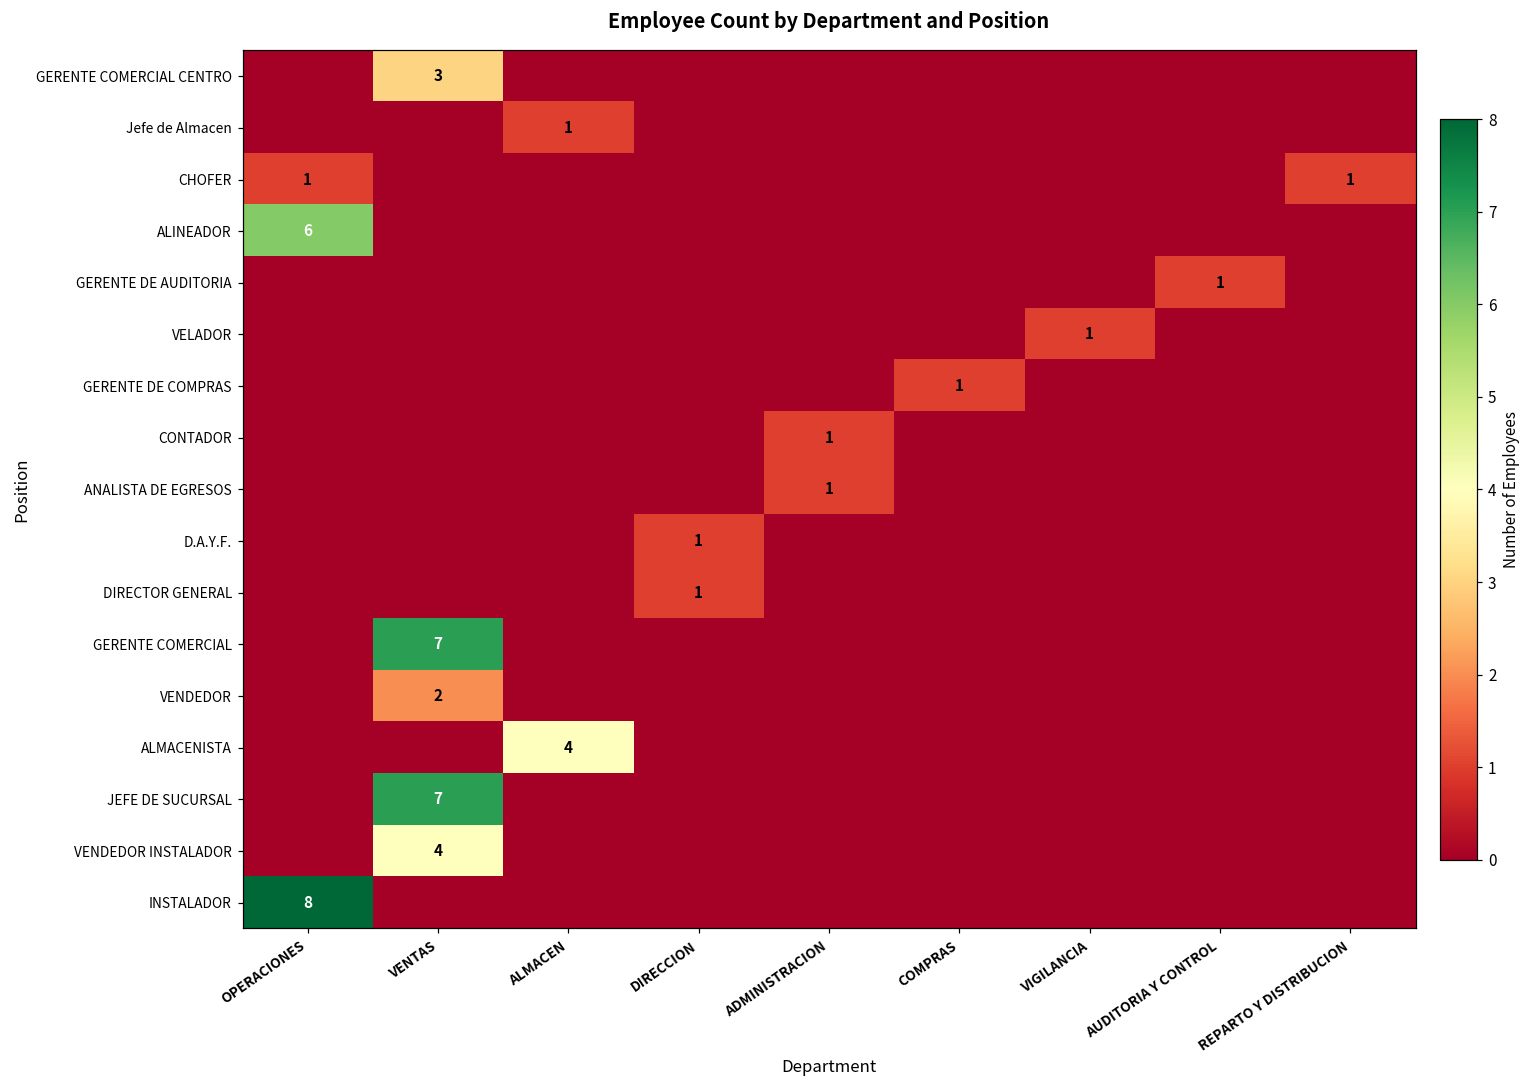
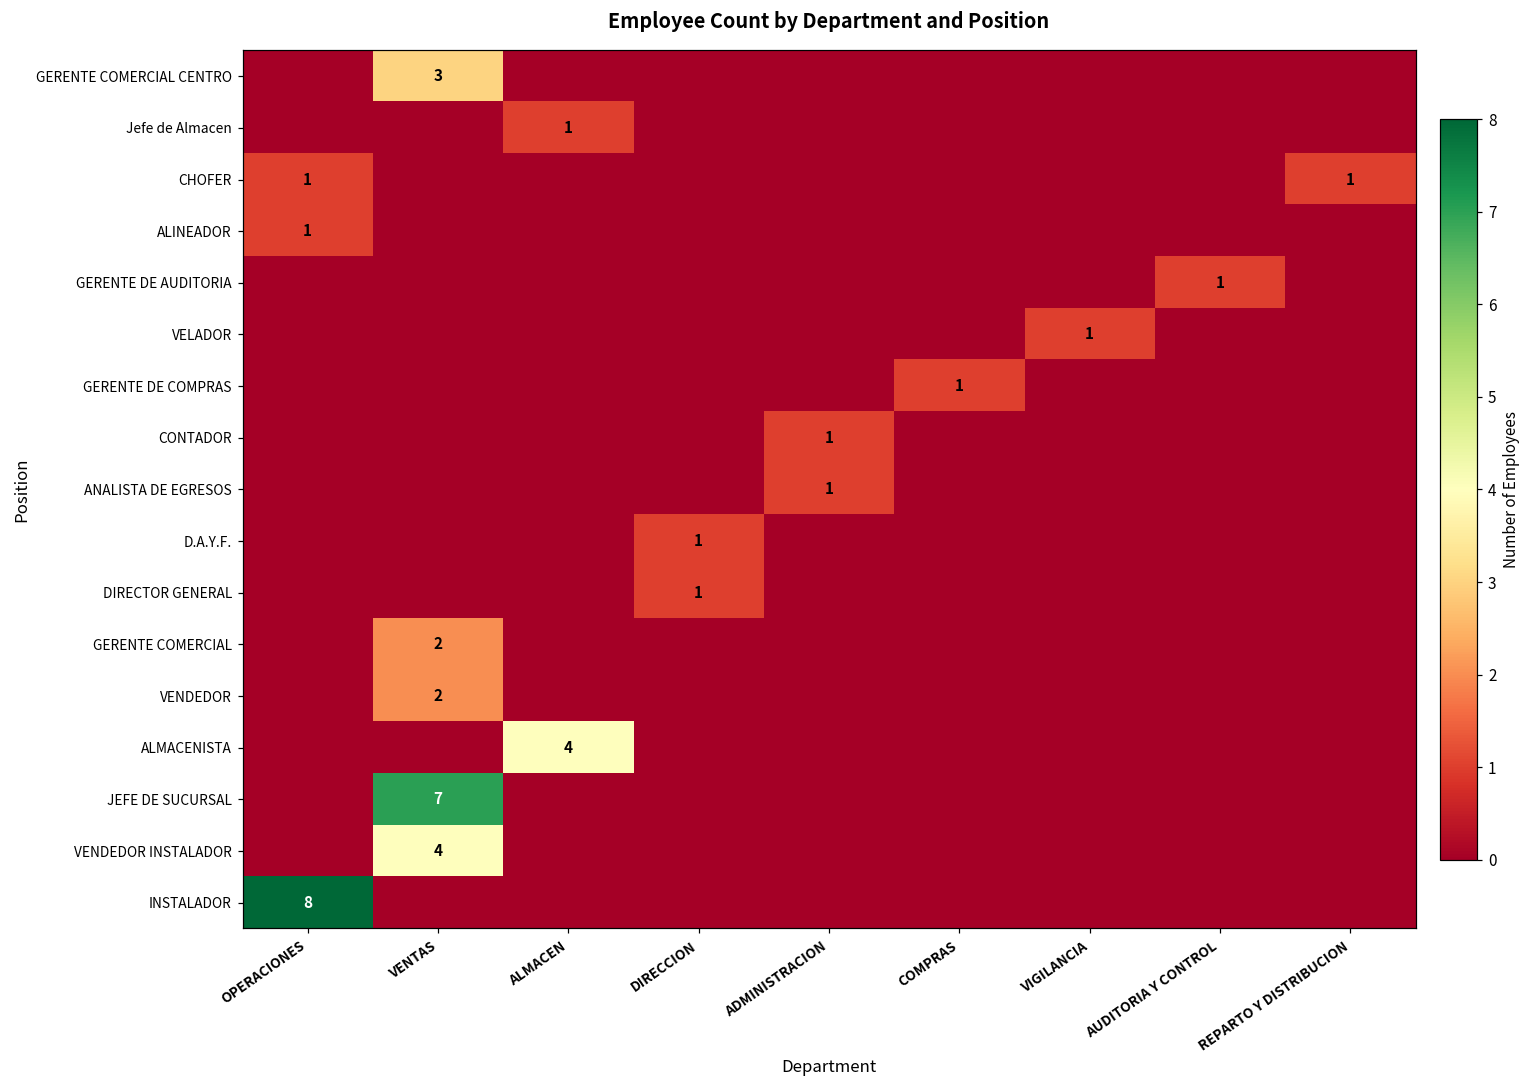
  {
    "GERENTE COMERCIAL CENTRO": {
      "VENTAS": 3
    },
    "Jefe de Almacen": {
      "ALMACEN": 1
    },
    "CHOFER": {
      "OPERACIONES": 1,
      "REPARTO Y DISTRIBUCION": 1
    },
    "ALINEADOR": {
-     "OPERACIONES": 6
+     "OPERACIONES": 1
    },
    "GERENTE DE AUDITORIA": {
      "AUDITORIA Y CONTROL": 1
    },
    "VELADOR": {
      "VIGILANCIA": 1
    },
    "GERENTE DE COMPRAS": {
      "COMPRAS": 1
    },
    "CONTADOR": {
      "ADMINISTRACION": 1
    },
    "ANALISTA DE EGRESOS": {
      "ADMINISTRACION": 1
    },
    "D.A.Y.F.": {
      "DIRECCION": 1
    },
    "DIRECTOR GENERAL": {
      "DIRECCION": 1
    },
    "GERENTE COMERCIAL": {
-     "VENTAS": 7
+     "VENTAS": 2
    },
    "VENDEDOR": {
      "VENTAS": 2
    },
    "ALMACENISTA": {
      "ALMACEN": 4
    },
    "JEFE DE SUCURSAL": {
      "VENTAS": 7
    },
    "VENDEDOR INSTALADOR": {
      "VENTAS": 4
    },
    "INSTALADOR": {
      "OPERACIONES": 8
    }
  }
